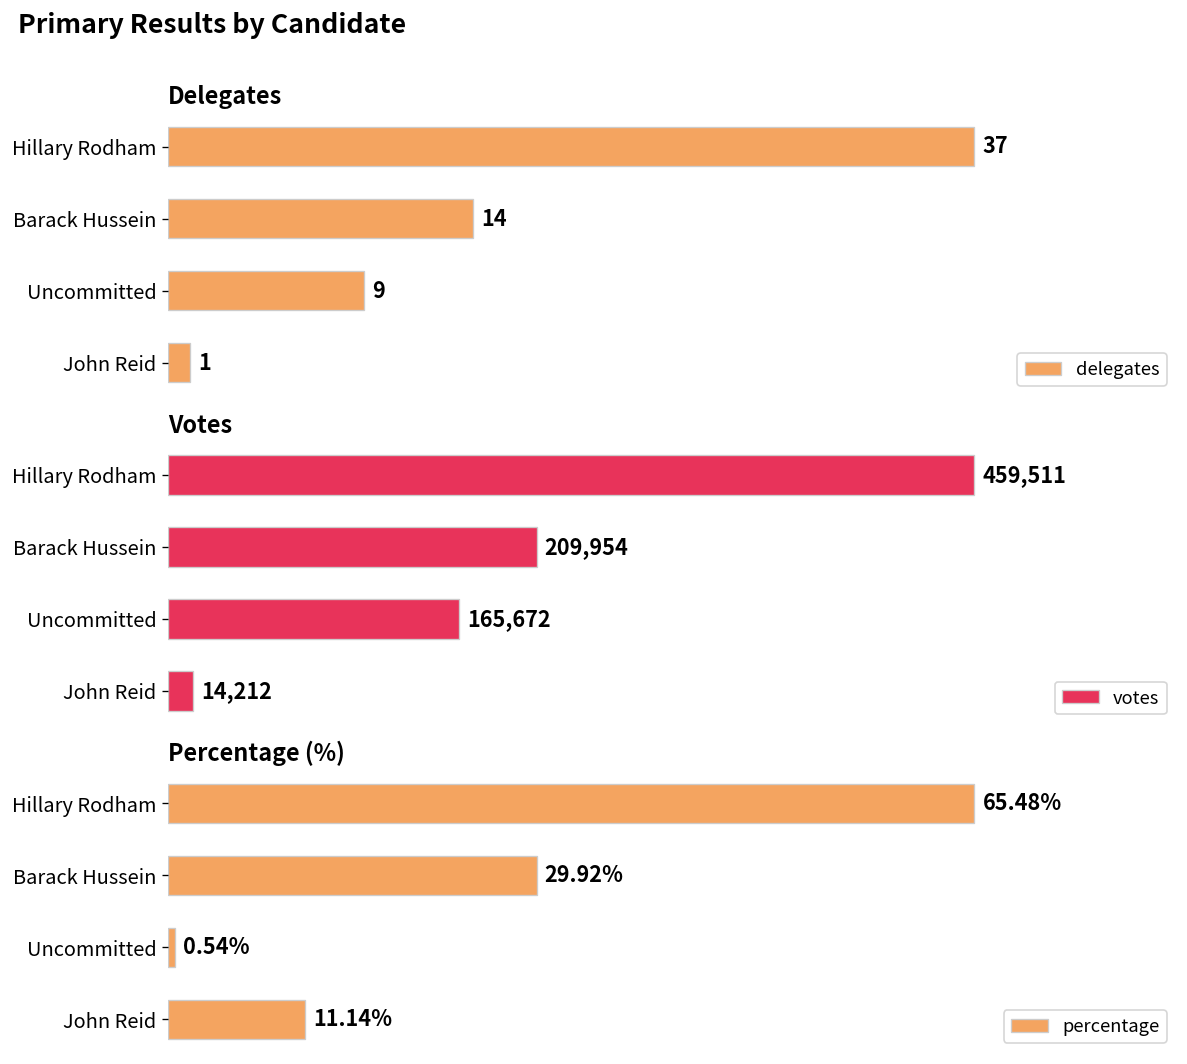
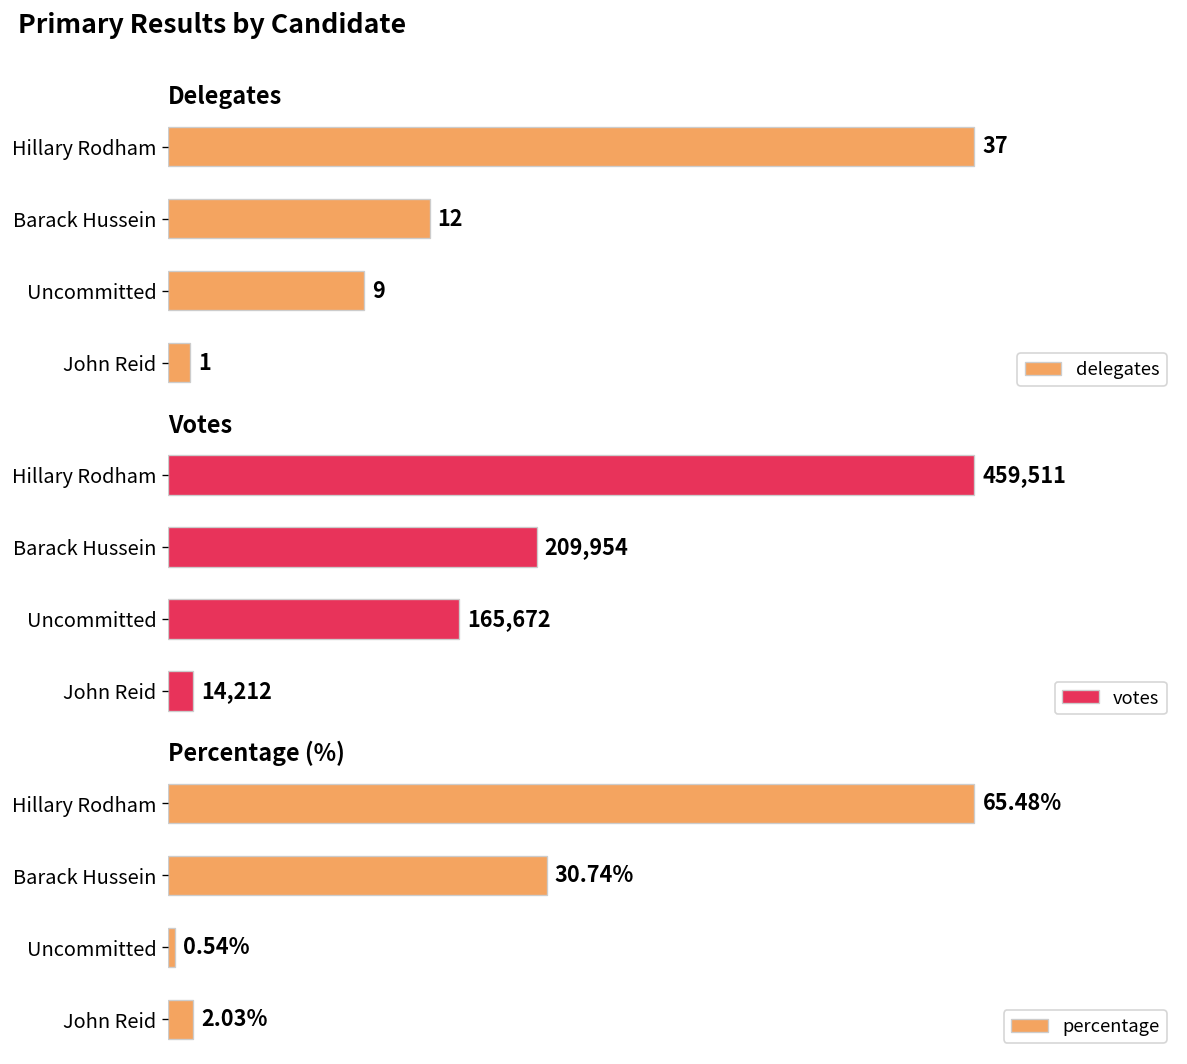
  {
    "Delegates": {
      "Hillary Rodham": "37",
-     "Barack Hussein": "14",
+     "Barack Hussein": "12",
      "Uncommitted": "9",
      "John Reid": "1"
    },
    "Votes": {
      "Hillary Rodham": "459,511",
      "Barack Hussein": "209,954",
      "Uncommitted": "165,672",
      "John Reid": "14,212"
    },
    "Percentage (%)": {
      "Hillary Rodham": "65.48%",
-     "Barack Hussein": "29.92%",
+     "Barack Hussein": "30.74%",
      "Uncommitted": "0.54%",
-     "John Reid": "11.14%"
+     "John Reid": "2.03%"
    }
  }
